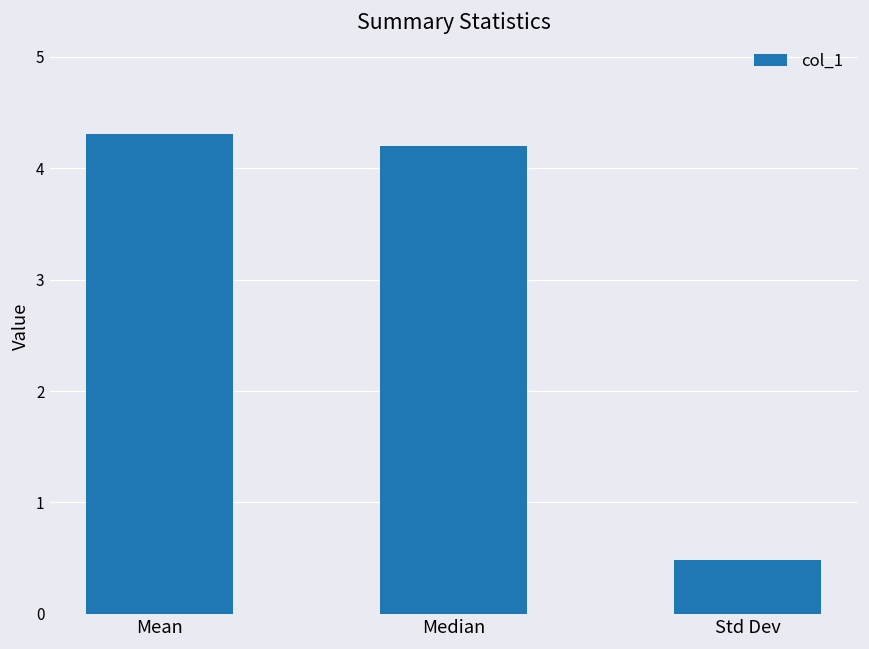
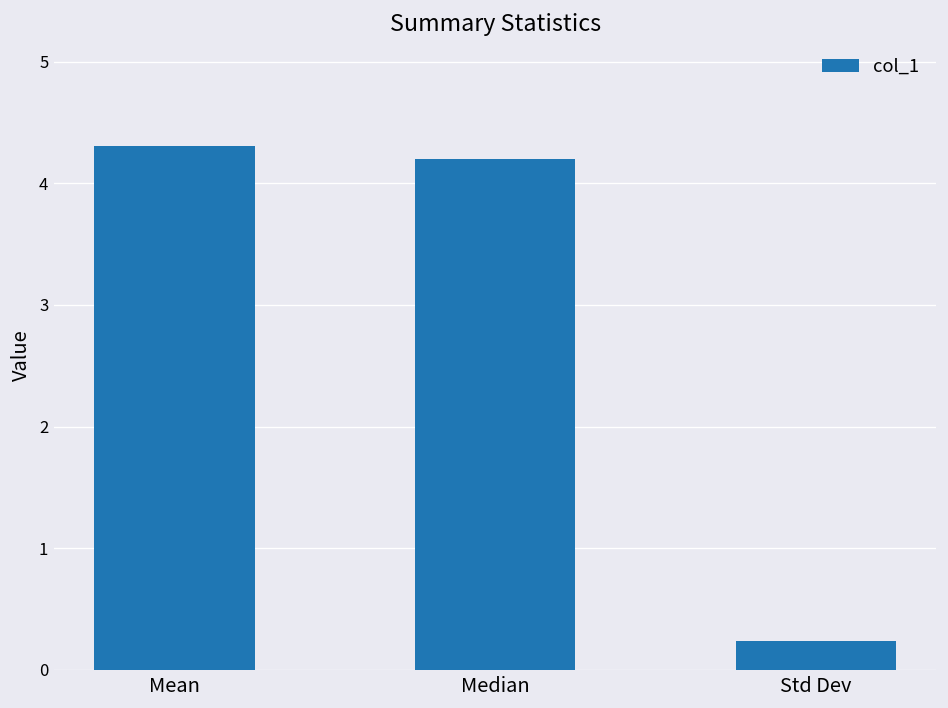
  {
    "Mean": 4.31,
    "Median": 4.20,
-   "Std Dev": 0.48
+   "Std Dev": 0.23
  }
